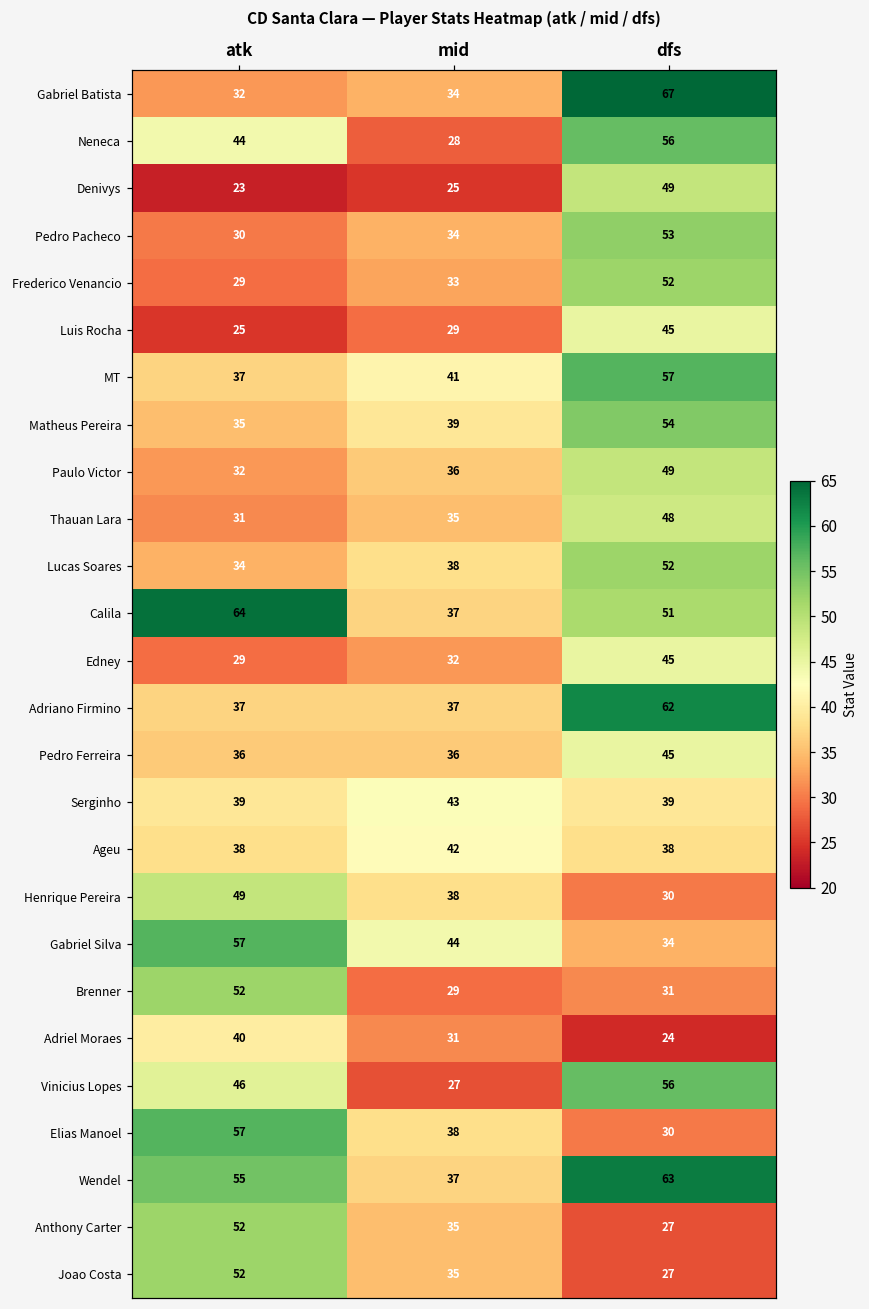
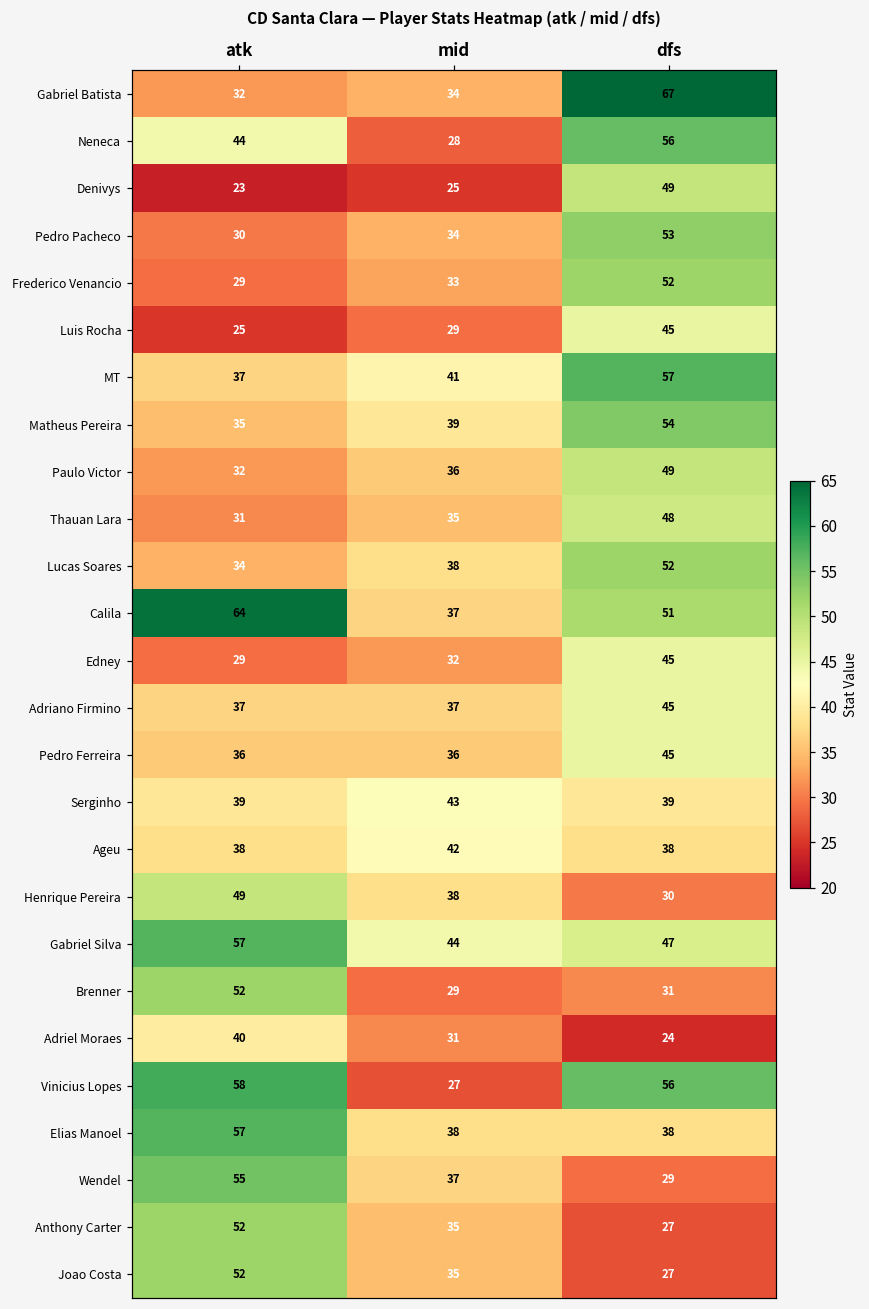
  {
    "Gabriel Batista": {
      "atk": 32,
      "mid": 34,
      "dfs": 67
    },
    "Neneca": {
      "atk": 44,
      "mid": 28,
      "dfs": 56
    },
    "Denivys": {
      "atk": 23,
      "mid": 25,
      "dfs": 49
    },
    "Pedro Pacheco": {
      "atk": 30,
      "mid": 34,
      "dfs": 53
    },
    "Frederico Venancio": {
      "atk": 29,
      "mid": 33,
      "dfs": 52
    },
    "Luis Rocha": {
      "atk": 25,
      "mid": 29,
      "dfs": 45
    },
    "MT": {
      "atk": 37,
      "mid": 41,
      "dfs": 57
    },
    "Matheus Pereira": {
      "atk": 35,
      "mid": 39,
      "dfs": 54
    },
    "Paulo Victor": {
      "atk": 32,
      "mid": 36,
      "dfs": 49
    },
    "Thauan Lara": {
      "atk": 31,
      "mid": 35,
      "dfs": 48
    },
    "Lucas Soares": {
      "atk": 34,
      "mid": 38,
      "dfs": 52
    },
    "Calila": {
      "atk": 64,
      "mid": 37,
      "dfs": 51
    },
    "Edney": {
      "atk": 29,
      "mid": 32,
      "dfs": 45
    },
    "Adriano Firmino": {
      "atk": 37,
      "mid": 37,
-     "dfs": 62
+     "dfs": 45
    },
    "Pedro Ferreira": {
      "atk": 36,
      "mid": 36,
      "dfs": 45
    },
    "Serginho": {
      "atk": 39,
      "mid": 43,
      "dfs": 39
    },
    "Ageu": {
      "atk": 38,
      "mid": 42,
      "dfs": 38
    },
    "Henrique Pereira": {
      "atk": 49,
      "mid": 38,
      "dfs": 30
    },
    "Gabriel Silva": {
      "atk": 57,
      "mid": 44,
-     "dfs": 34
+     "dfs": 47
    },
    "Brenner": {
      "atk": 52,
      "mid": 29,
      "dfs": 31
    },
    "Adriel Moraes": {
      "atk": 40,
      "mid": 31,
      "dfs": 24
    },
    "Vinicius Lopes": {
-     "atk": 46,
+     "atk": 58,
      "mid": 27,
      "dfs": 56
    },
    "Elias Manoel": {
      "atk": 57,
      "mid": 38,
-     "dfs": 30
+     "dfs": 38
    },
    "Wendel": {
      "atk": 55,
      "mid": 37,
-     "dfs": 63
+     "dfs": 29
    },
    "Anthony Carter": {
      "atk": 52,
      "mid": 35,
      "dfs": 27
    },
    "Joao Costa": {
      "atk": 52,
      "mid": 35,
      "dfs": 27
    }
  }
